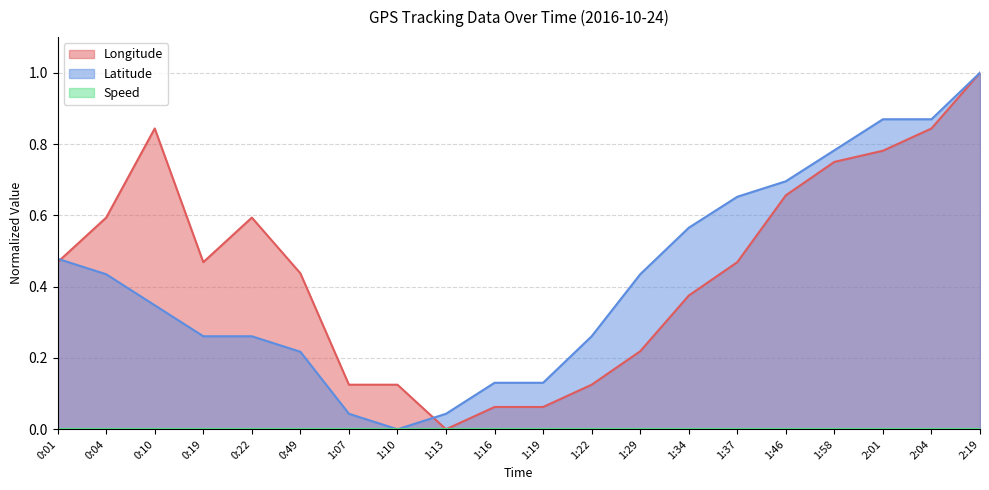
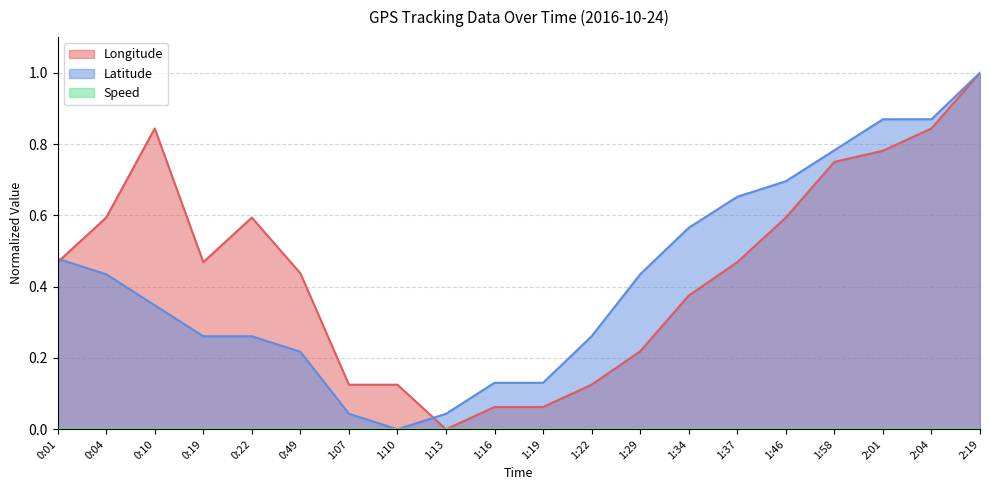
  {
    "Longitude": {
      "0:01": 0.47,
      "0:04": 0.59,
      "0:10": 0.84,
      "0:19": 0.47,
      "0:22": 0.59,
      "0:49": 0.44,
      "1:07": 0.13,
      "1:10": 0.13,
      "1:16": 0.06,
      "1:19": 0.06,
      "1:22": 0.13,
      "1:29": 0.22,
      "1:34": 0.37,
      "1:37": 0.47,
-     "1:46": 0.66,
+     "1:46": 0.59,
      "1:58": 0.75,
      "2:01": 0.78,
      "2:04": 0.84
    },
    "Latitude": {
      "0:01": 0.48,
      "0:04": 0.43,
      "0:10": 0.35,
      "0:19": 0.26,
      "0:22": 0.26,
      "0:49": 0.22,
      "1:07": 0.04,
      "1:13": 0.04,
      "1:16": 0.13,
      "1:19": 0.13,
      "1:22": 0.26,
      "1:29": 0.43,
      "1:34": 0.57,
      "1:37": 0.65,
      "1:46": 0.70,
      "1:58": 0.78,
      "2:01": 0.87,
      "2:04": 0.87
    },
    "Speed": {
      "0:01": 0.00,
      "0:04": 0.00,
      "0:10": 0.00,
      "0:19": 0.00,
      "0:22": 0.00,
      "0:49": 0.00,
      "1:07": 0.00,
      "1:16": 0.00,
      "1:19": 0.00,
      "1:22": 0.00,
      "1:29": 0.00,
      "1:34": 0.00,
      "1:37": 0.00,
      "1:46": 0.00,
      "1:58": 0.00,
      "2:01": 0.00,
      "2:04": 0.00,
      "2:19": 0.00
    }
  }
